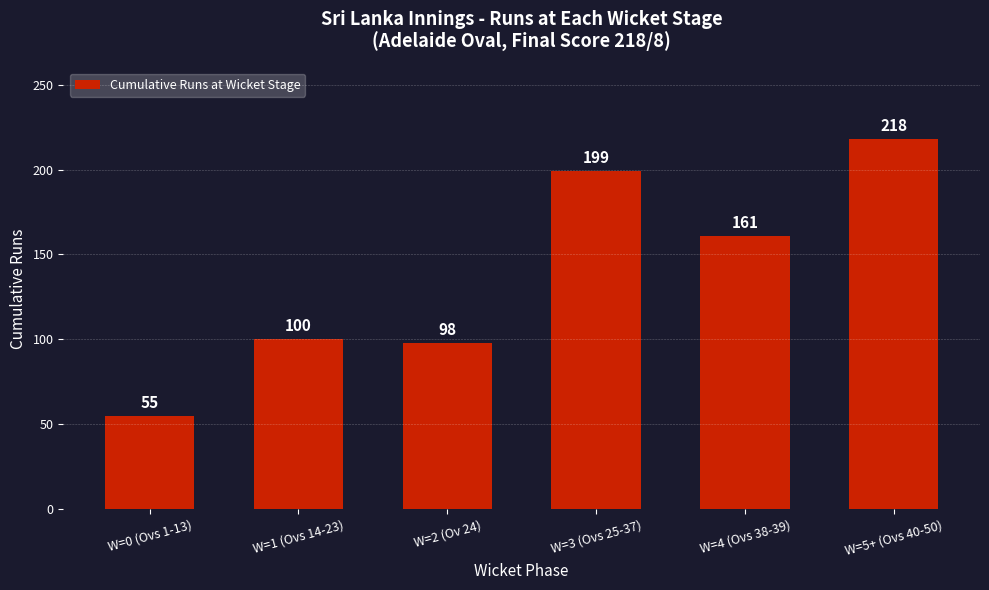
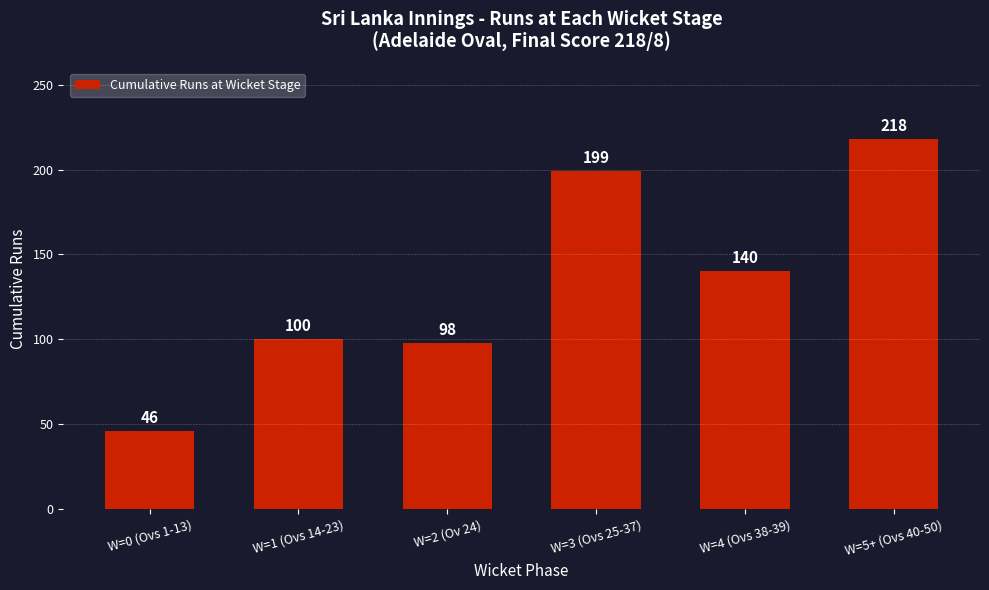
  {
-   "W=0 (Ovs 1-13)": 55,
+   "W=0 (Ovs 1-13)": 46,
    "W=1 (Ovs 14-23)": 100,
    "W=2 (Ov 24)": 98,
    "W=3 (Ovs 25-37)": 199,
-   "W=4 (Ovs 38-39)": 161,
+   "W=4 (Ovs 38-39)": 140,
    "W=5+ (Ovs 40-50)": 218
  }
